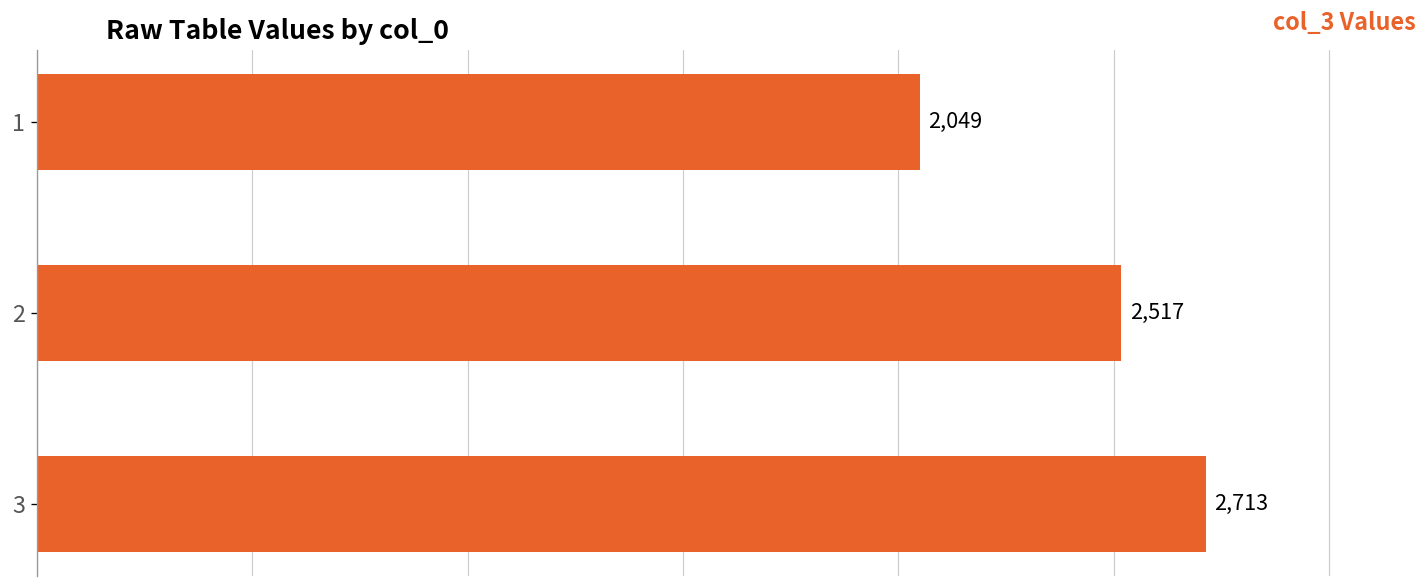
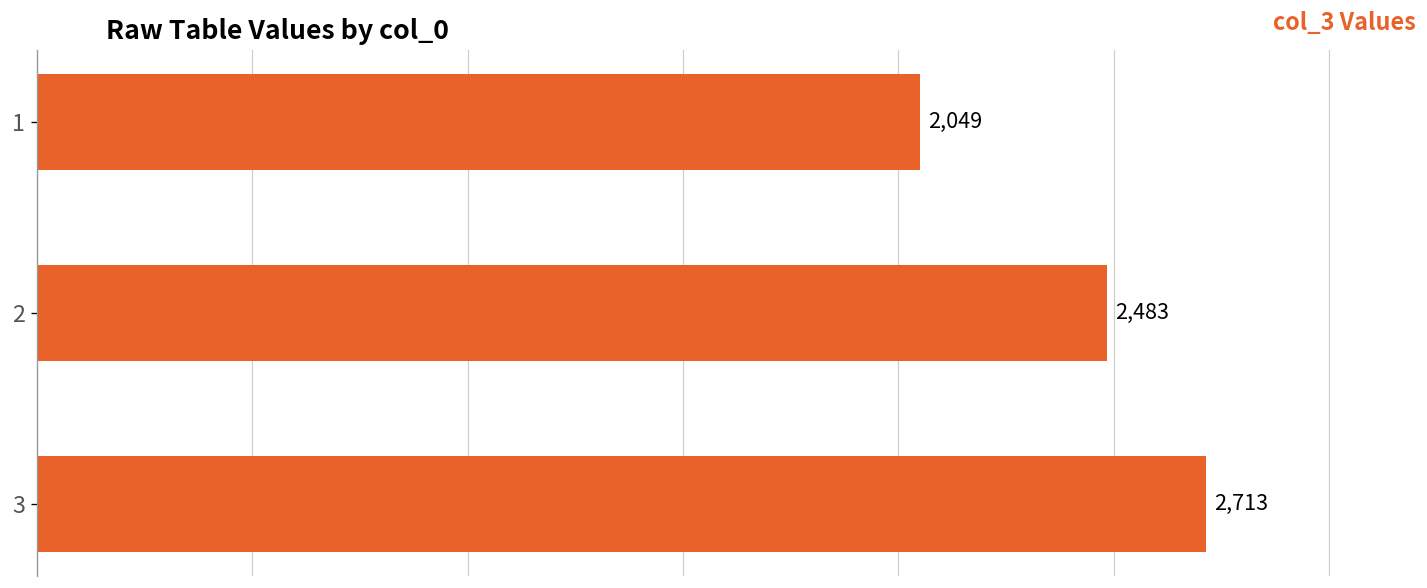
  {
    "1": "2,049",
-   "2": "2,517",
+   "2": "2,483",
    "3": "2,713"
  }
